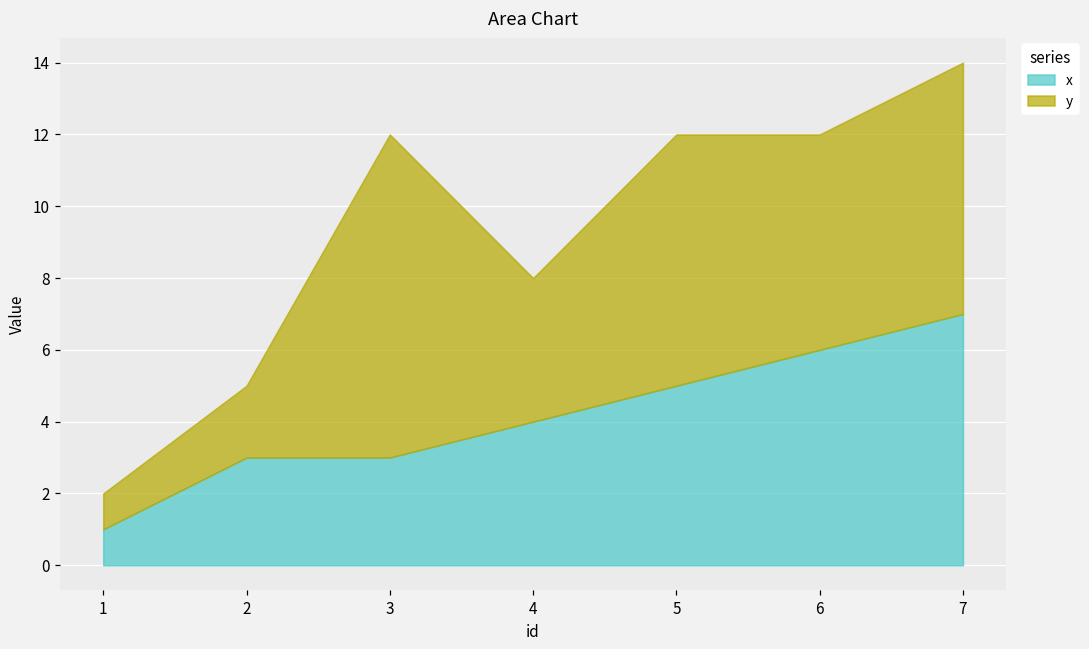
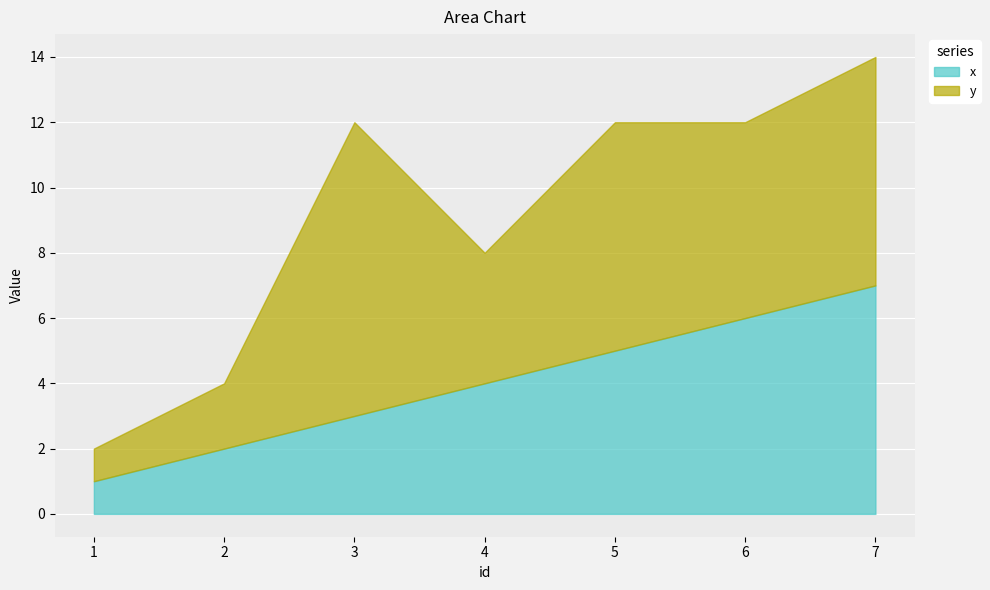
  {
    "x": {
      "1": 1,
-     "2": 3,
+     "2": 2,
      "3": 3,
      "4": 4,
      "5": 5,
      "6": 6,
      "7": 7
    },
    "y": {
      "1": 1,
      "2": 2,
      "3": 9,
      "4": 4,
      "5": 7,
      "6": 6,
      "7": 7
    }
  }
